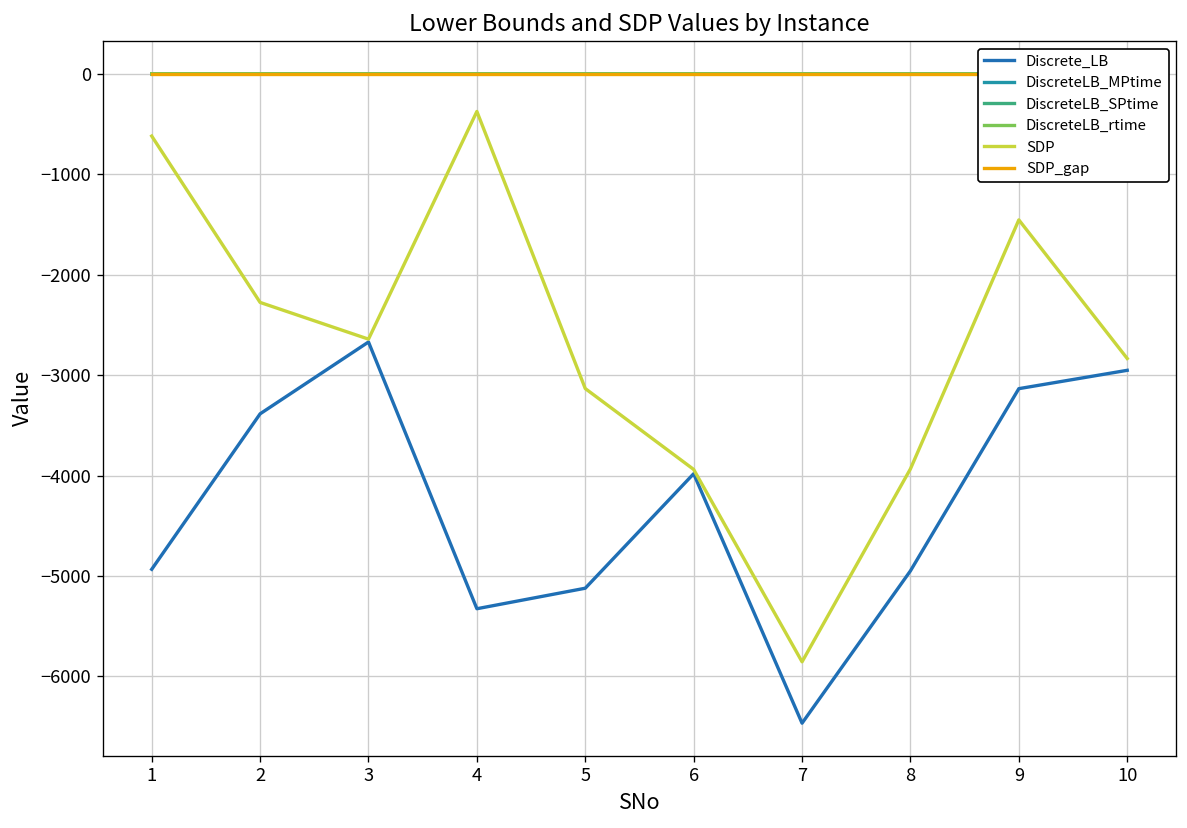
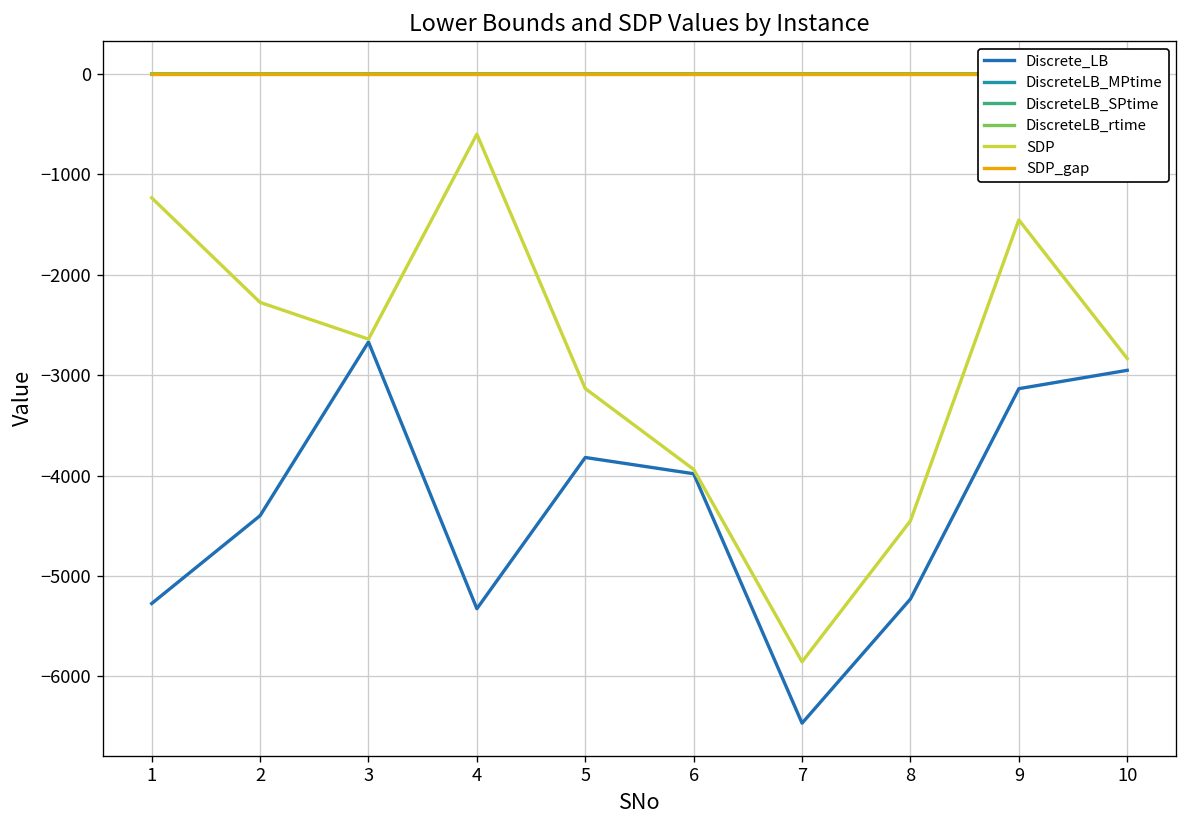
  {
    "Discrete_LB": {
-     "1": -4900,
-     "2": -3400,
+     "1": -5300,
+     "2": -4400,
      "4": -5300,
-     "5": -5100,
+     "5": -3800,
      "6": -4000,
      "7": -6500,
-     "8": -4900,
+     "8": -5200,
      "9": -3100,
      "10": -3000
    },
    "SDP": {
-     "1": -600,
+     "1": -1200,
      "2": -2300,
-     "4": -400,
+     "4": -600,
      "5": -3100,
      "6": -3900,
      "7": -5900,
-     "8": -3900,
+     "8": -4500,
      "9": -1500,
      "10": -2800
    }
  }
